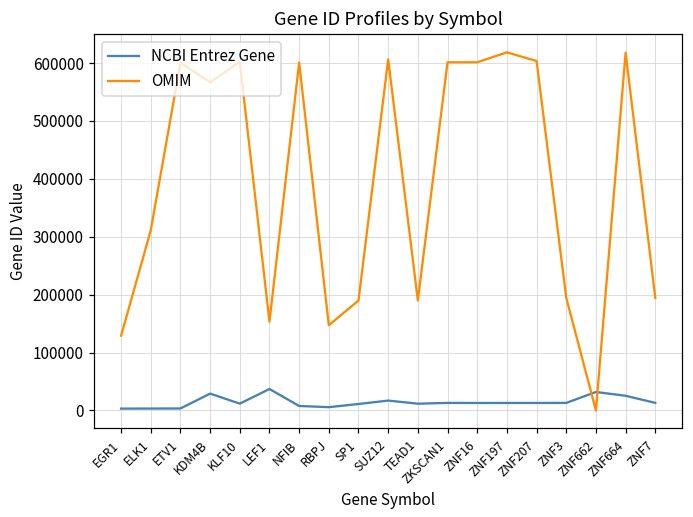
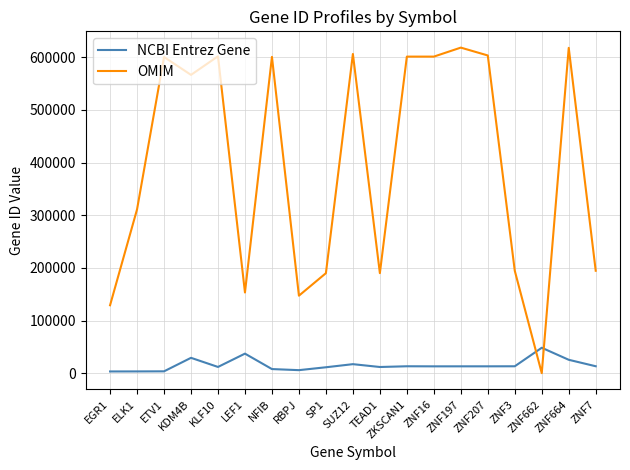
  {
    "NCBI Entrez Gene": {
      "EGR1": 0,
      "ELK1": 0,
      "ETV1": 0,
      "KDM4B": 30000,
      "KLF10": 10000,
      "LEF1": 40000,
      "NFIB": 10000,
      "RBPJ": 10000,
      "SP1": 10000,
      "SUZ12": 20000,
      "TEAD1": 10000,
      "ZKSCAN1": 10000,
      "ZNF16": 10000,
      "ZNF197": 10000,
      "ZNF207": 10000,
      "ZNF3": 10000,
-     "ZNF662": 30000,
+     "ZNF662": 50000,
      "ZNF664": 30000,
      "ZNF7": 10000
    },
    "OMIM": {
      "EGR1": 130000,
      "ELK1": 310000,
      "LEF1": 150000,
      "NFIB": 600000,
      "RBPJ": 150000,
      "SP1": 190000,
      "SUZ12": 610000,
      "TEAD1": 190000,
      "ZKSCAN1": 600000,
      "ZNF16": 600000,
      "ZNF197": 620000,
      "ZNF207": 600000,
      "ZNF3": 190000,
      "ZNF662": 0,
      "ZNF664": 620000,
      "ZNF7": 190000
    }
  }
